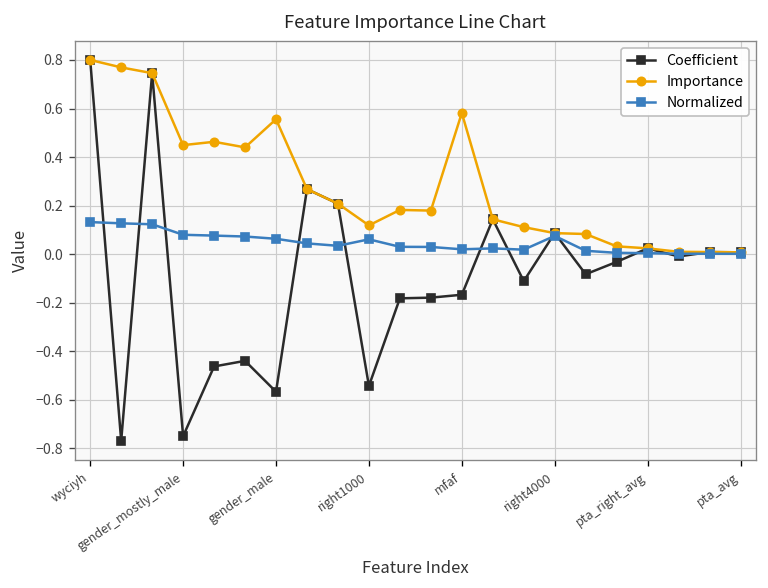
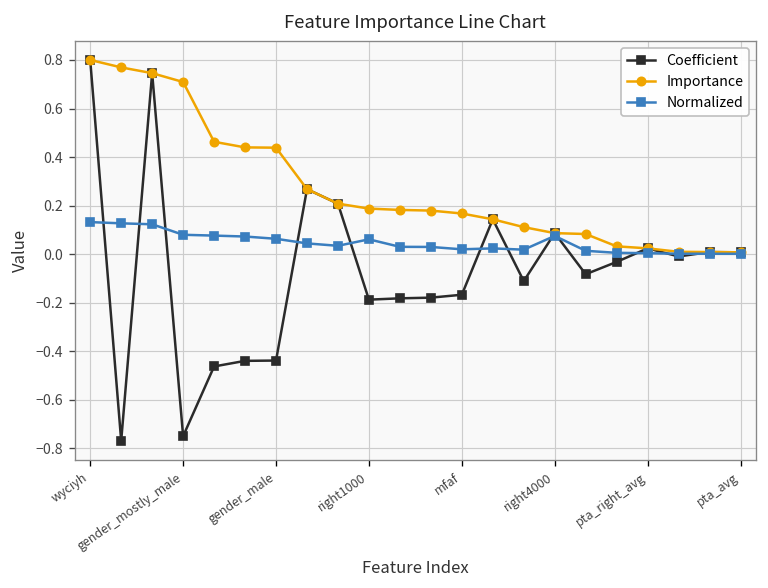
  {
    "Coefficient": {
      "gender_mostly_male": -0.75,
-     "gender_male": -0.57,
-     "right1000": -0.54,
+     "gender_male": -0.44,
+     "right1000": -0.19,
      "mfaf": -0.17
    },
    "Importance": {
-     "gender_mostly_male": 0.45,
-     "gender_male": 0.56,
-     "right1000": 0.12,
-     "mfaf": 0.58
+     "gender_mostly_male": 0.71,
+     "gender_male": 0.44,
+     "right1000": 0.19,
+     "mfaf": 0.17
    },
    "Normalized": {
      "wyciyh": 0.13,
      "gender_mostly_male": 0.08,
      "gender_male": 0.06,
      "right1000": 0.06,
      "mfaf": 0.02,
      "pta_right_avg": 0.00
    }
  }
